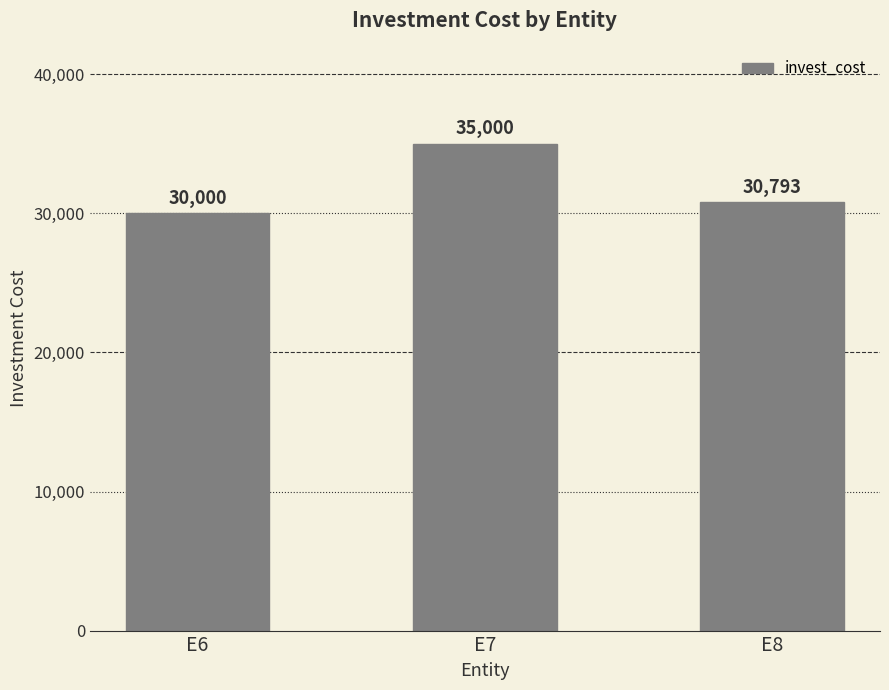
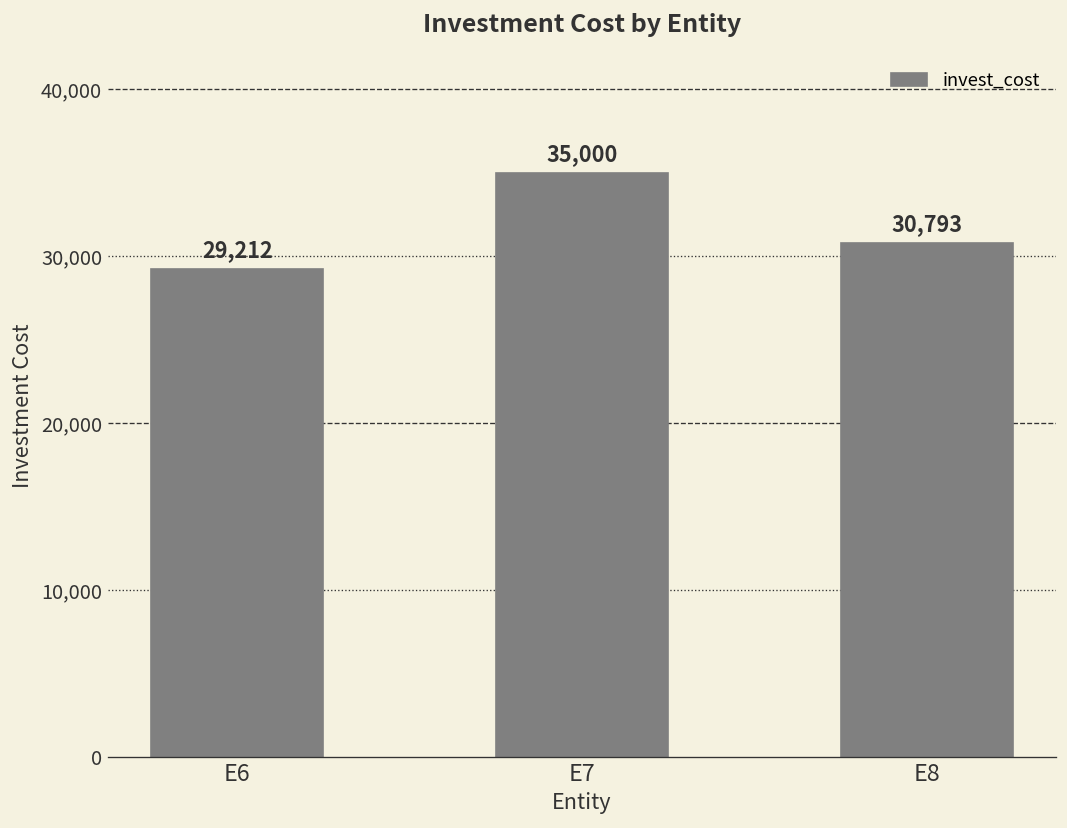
  {
-   "E6": "30,000",
+   "E6": "29,212",
    "E7": "35,000",
    "E8": "30,793"
  }
